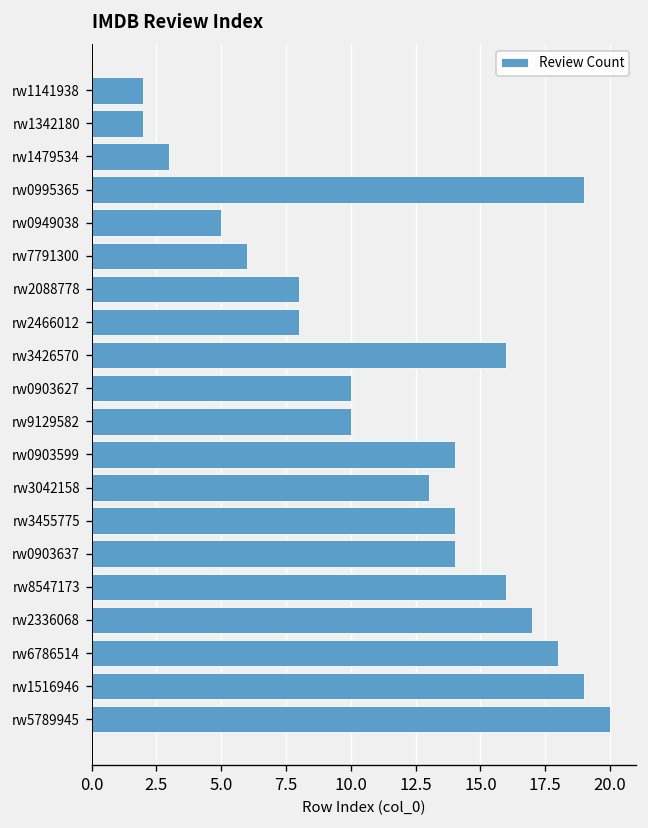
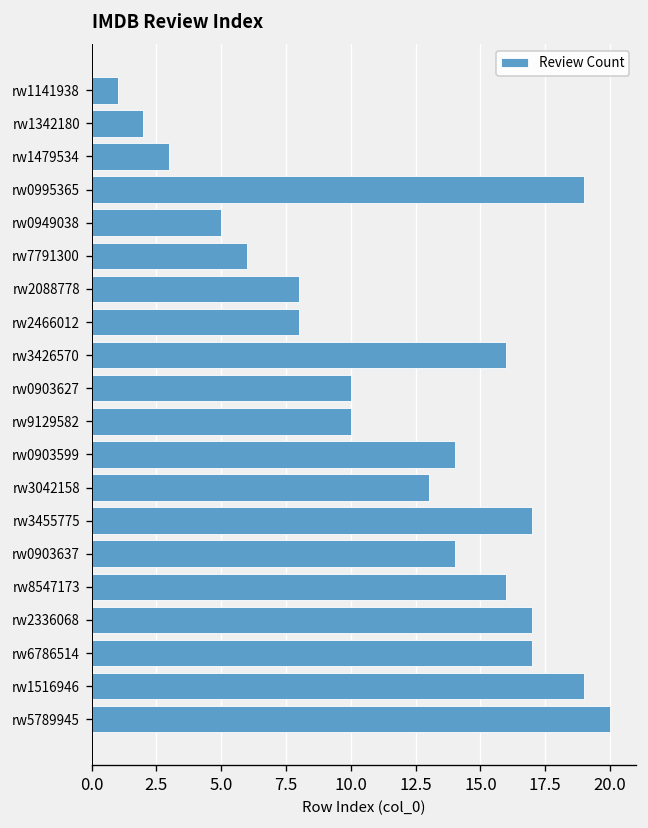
  {
-   "rw1141938": 2,
+   "rw1141938": 1,
    "rw1342180": 2,
    "rw1479534": 3,
    "rw0995365": 19,
    "rw0949038": 5,
    "rw7791300": 6,
    "rw2088778": 8,
    "rw2466012": 8,
    "rw3426570": 16,
    "rw0903627": 10,
    "rw9129582": 10,
    "rw0903599": 14,
    "rw3042158": 13,
-   "rw3455775": 14,
+   "rw3455775": 17,
    "rw0903637": 14,
    "rw8547173": 16,
    "rw2336068": 17,
-   "rw6786514": 18,
+   "rw6786514": 17,
    "rw1516946": 19,
    "rw5789945": 20
  }
